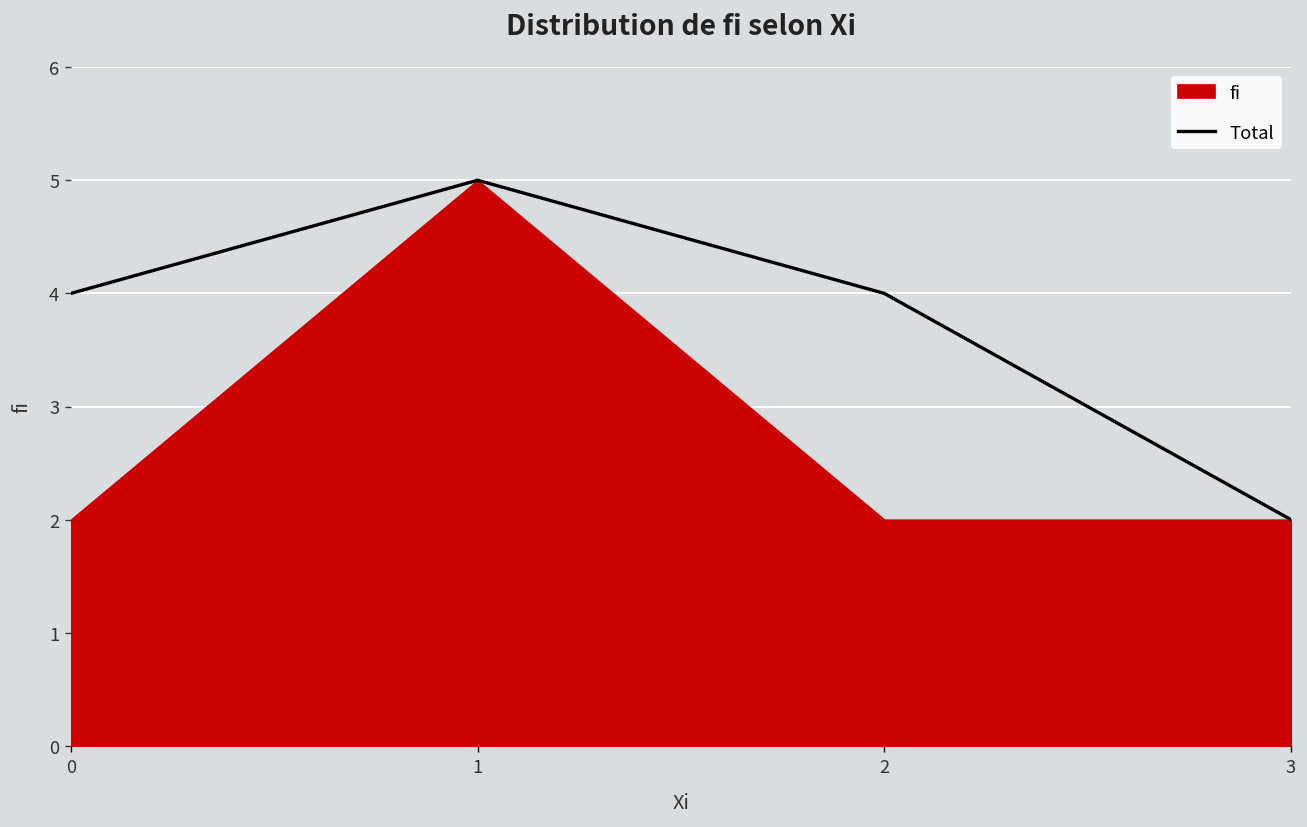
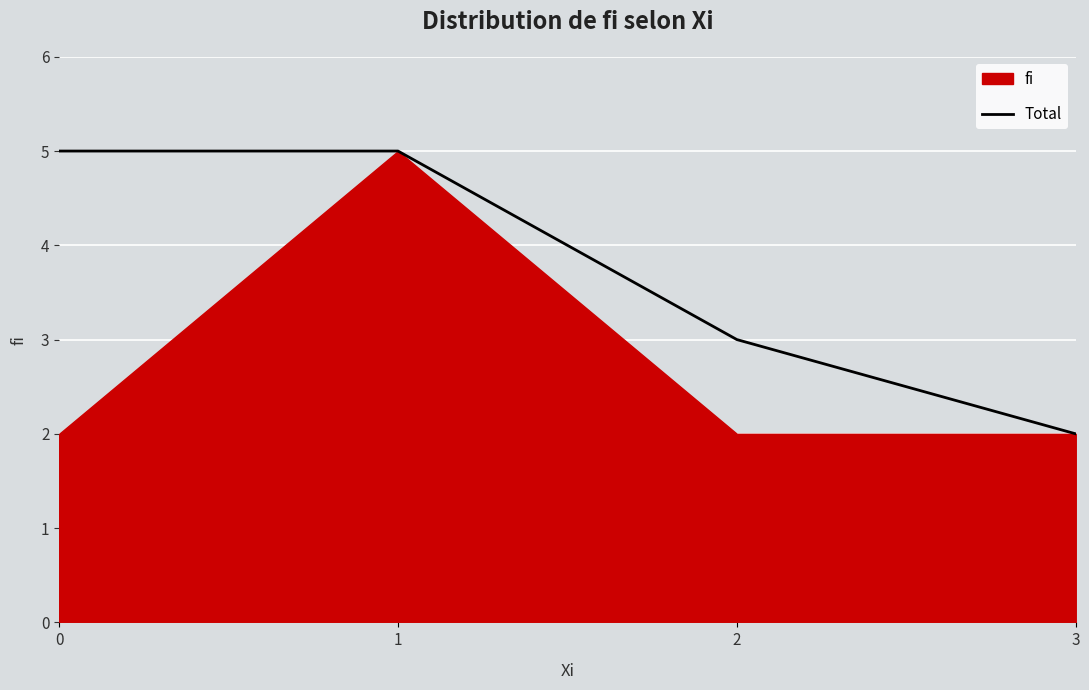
  {
    "Total": {
-     "0": 4,
-     "2": 4
+     "0": 5,
+     "2": 3
    },
    "fi": {
      "0": 2,
      "2": 2
    }
  }
